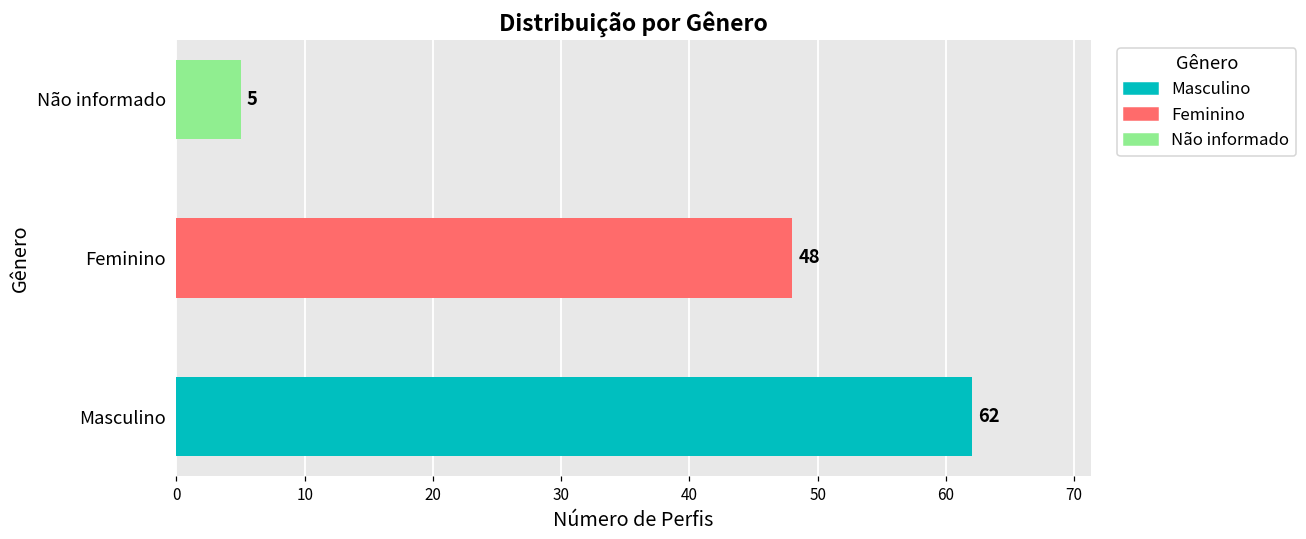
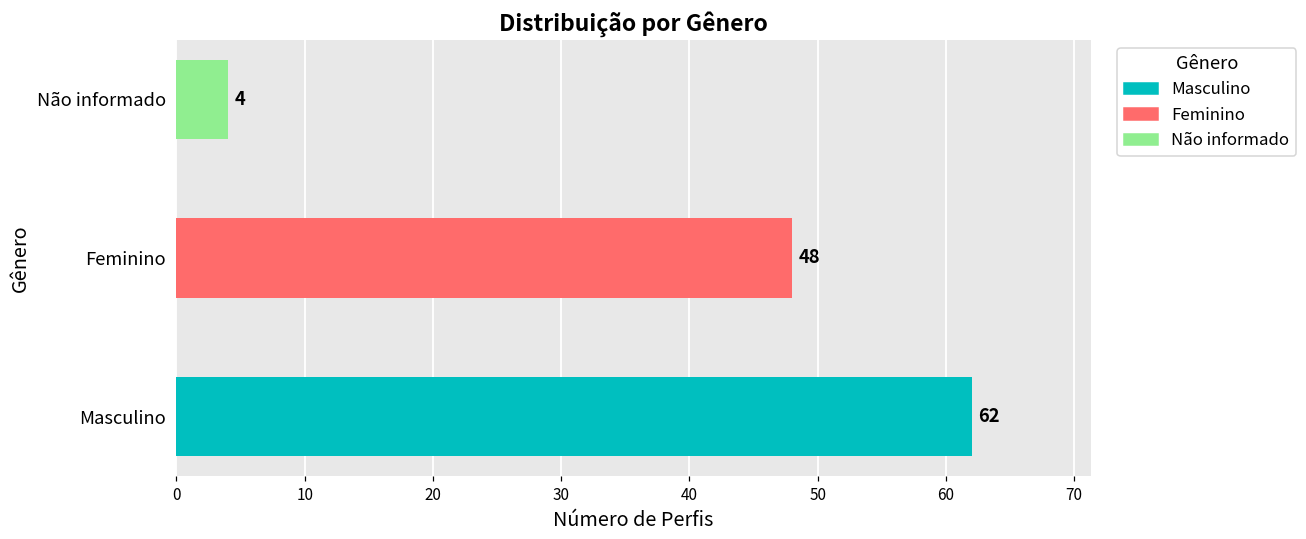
  {
-   "Não informado": 5,
+   "Não informado": 4,
    "Feminino": 48,
    "Masculino": 62
  }
